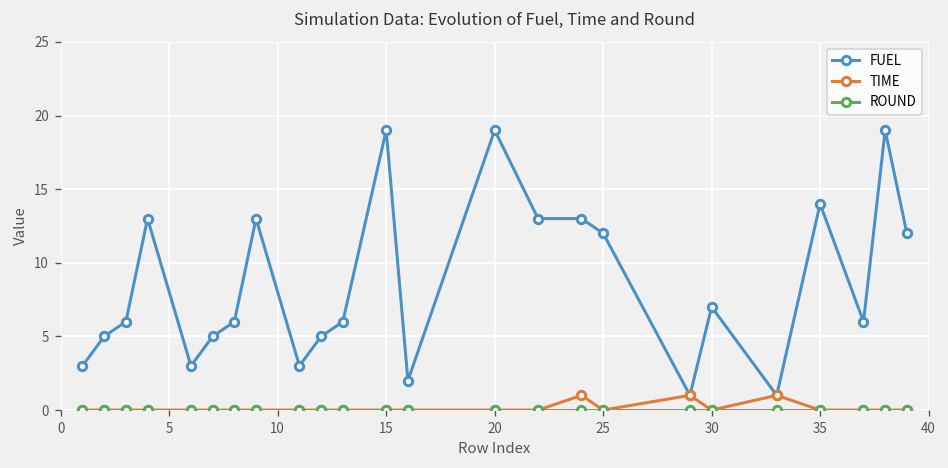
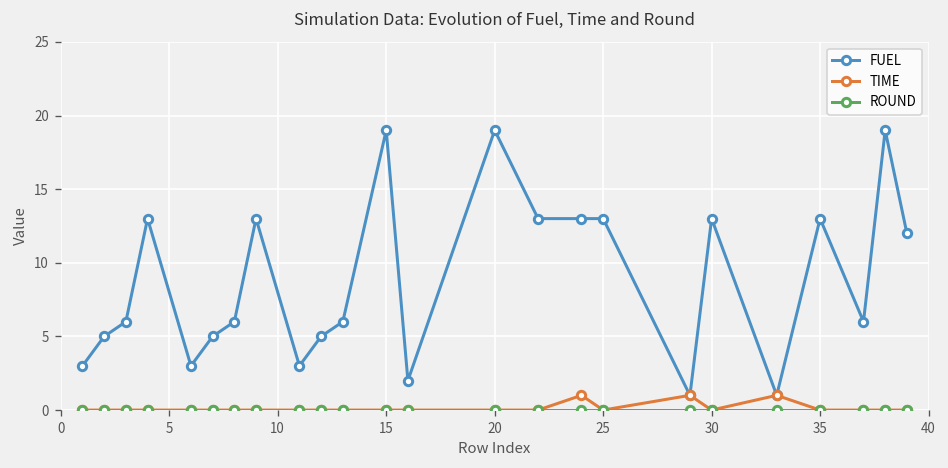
  {
    "FUEL": {
      "15": 19,
      "20": 19,
-     "25": 12,
-     "30": 7,
-     "35": 14
+     "25": 13,
+     "30": 13,
+     "35": 13
    }
  }
